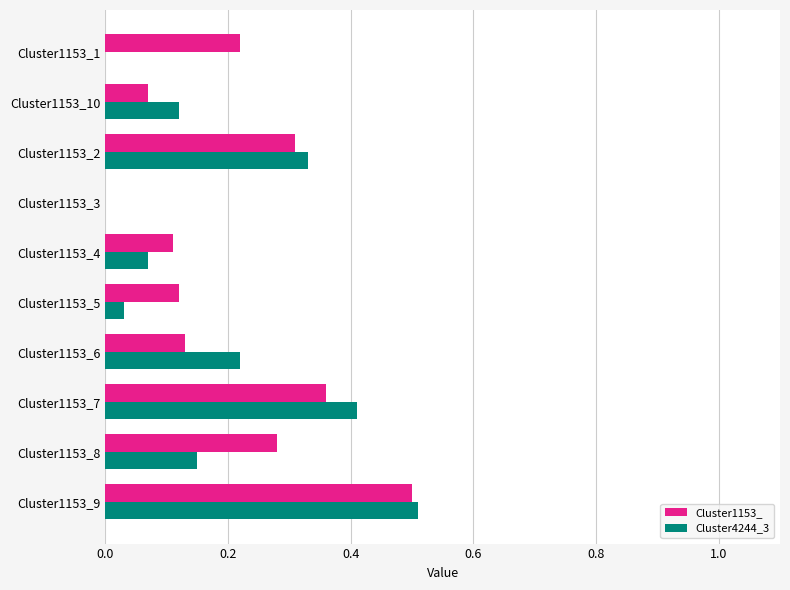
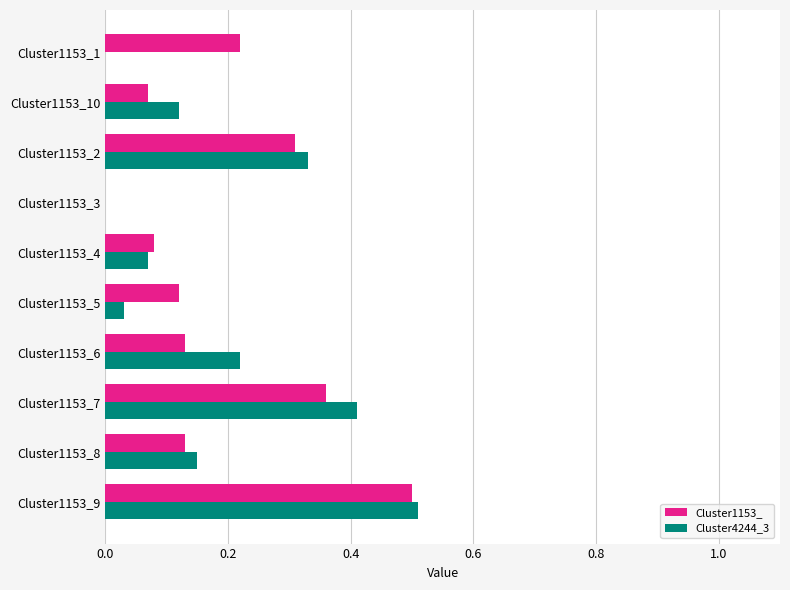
  {
    "Cluster1153_": {
      "Cluster1153_1": 0.22,
      "Cluster1153_10": 0.07,
      "Cluster1153_2": 0.31,
      "Cluster1153_3": 0.00,
-     "Cluster1153_4": 0.11,
+     "Cluster1153_4": 0.08,
      "Cluster1153_5": 0.12,
      "Cluster1153_6": 0.13,
      "Cluster1153_7": 0.36,
-     "Cluster1153_8": 0.28,
+     "Cluster1153_8": 0.13,
      "Cluster1153_9": 0.50
    },
    "Cluster4244_3": {
      "Cluster1153_1": 0.00,
      "Cluster1153_10": 0.12,
      "Cluster1153_2": 0.33,
      "Cluster1153_3": 0.00,
      "Cluster1153_4": 0.07,
      "Cluster1153_5": 0.03,
      "Cluster1153_6": 0.22,
      "Cluster1153_7": 0.41,
      "Cluster1153_8": 0.15,
      "Cluster1153_9": 0.51
    }
  }
